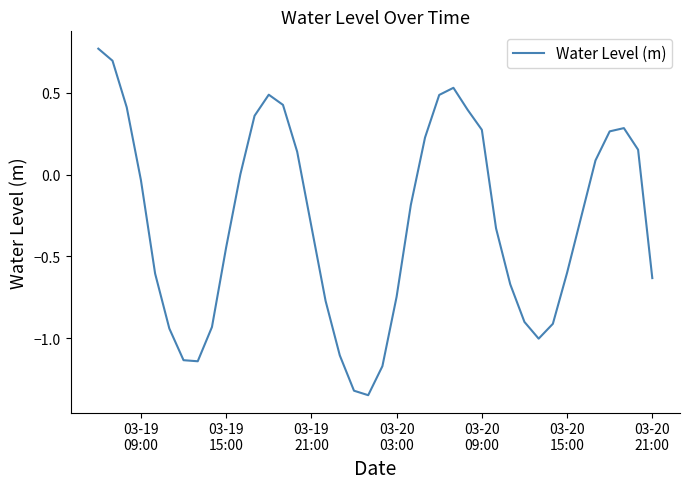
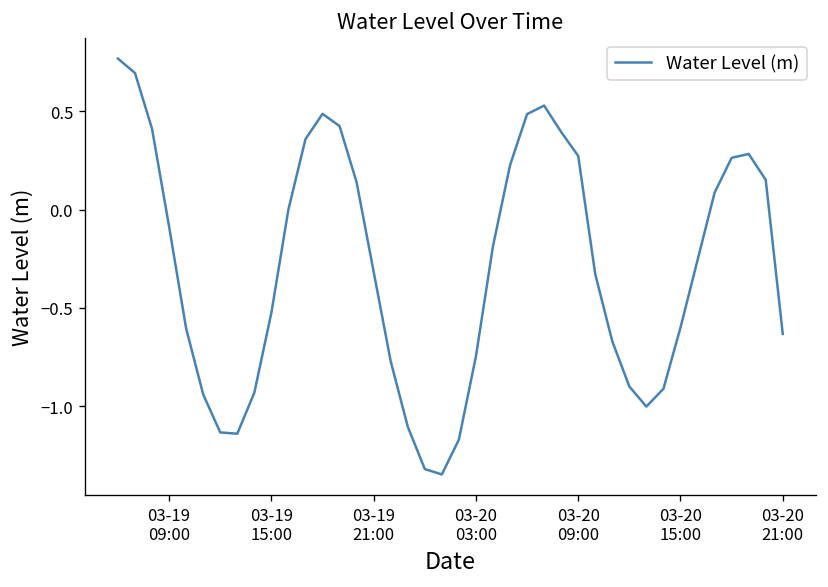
  {
-   "03-19 09:00": -0.03,
-   "03-19 15:00": -0.45,
+   "03-19 09:00": -0.09,
+   "03-19 15:00": -0.52,
    "03-19 21:00": -0.32,
    "03-20 03:00": -0.75,
    "03-20 09:00": 0.27,
    "03-20 15:00": -0.60,
    "03-20 21:00": -0.63
  }
